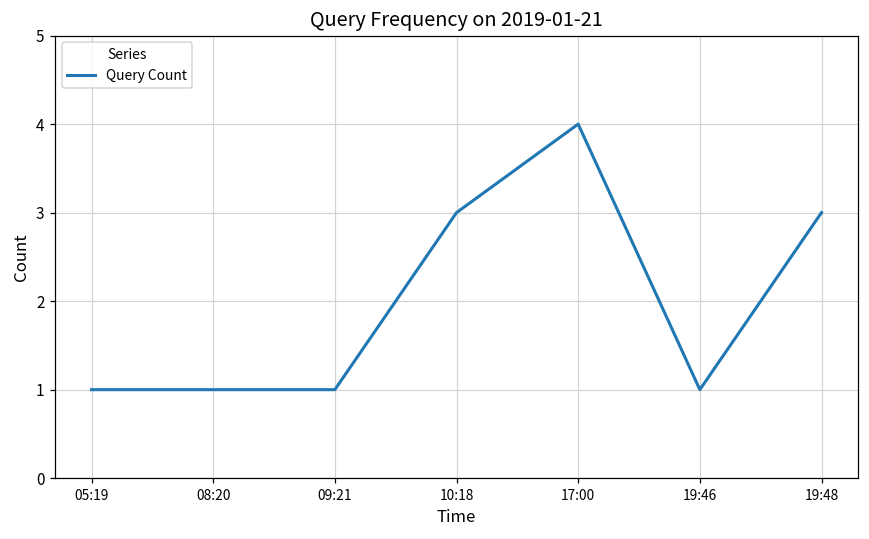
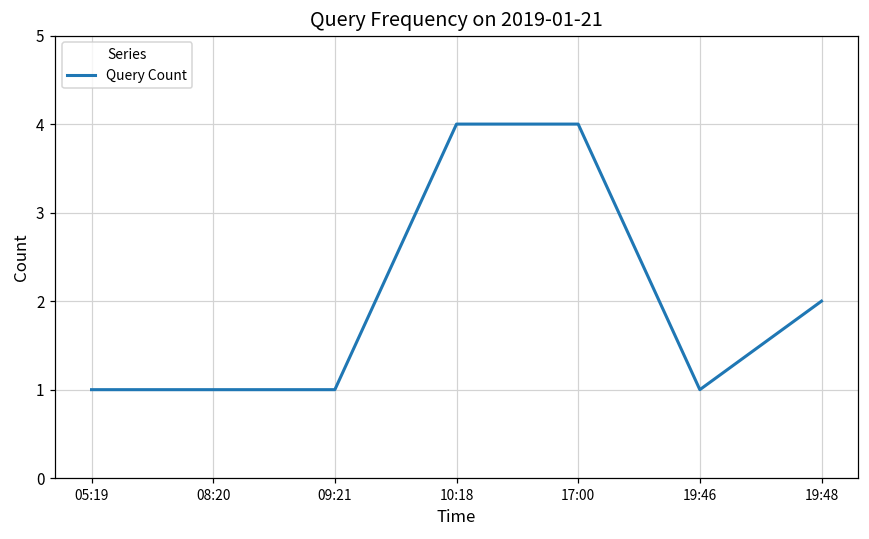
  {
    "05:19": 1,
    "08:20": 1,
    "09:21": 1,
-   "10:18": 3,
+   "10:18": 4,
    "17:00": 4,
    "19:46": 1,
-   "19:48": 3
+   "19:48": 2
  }
